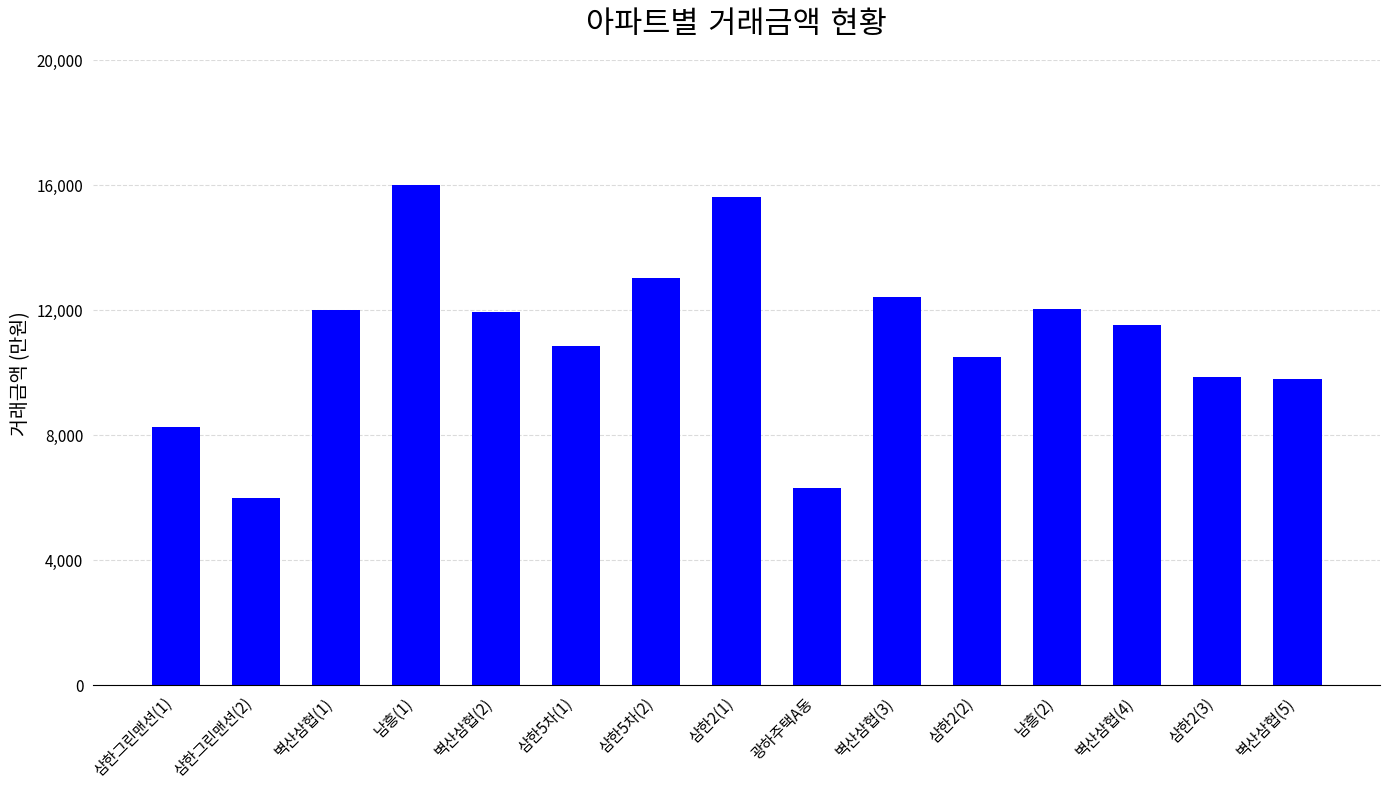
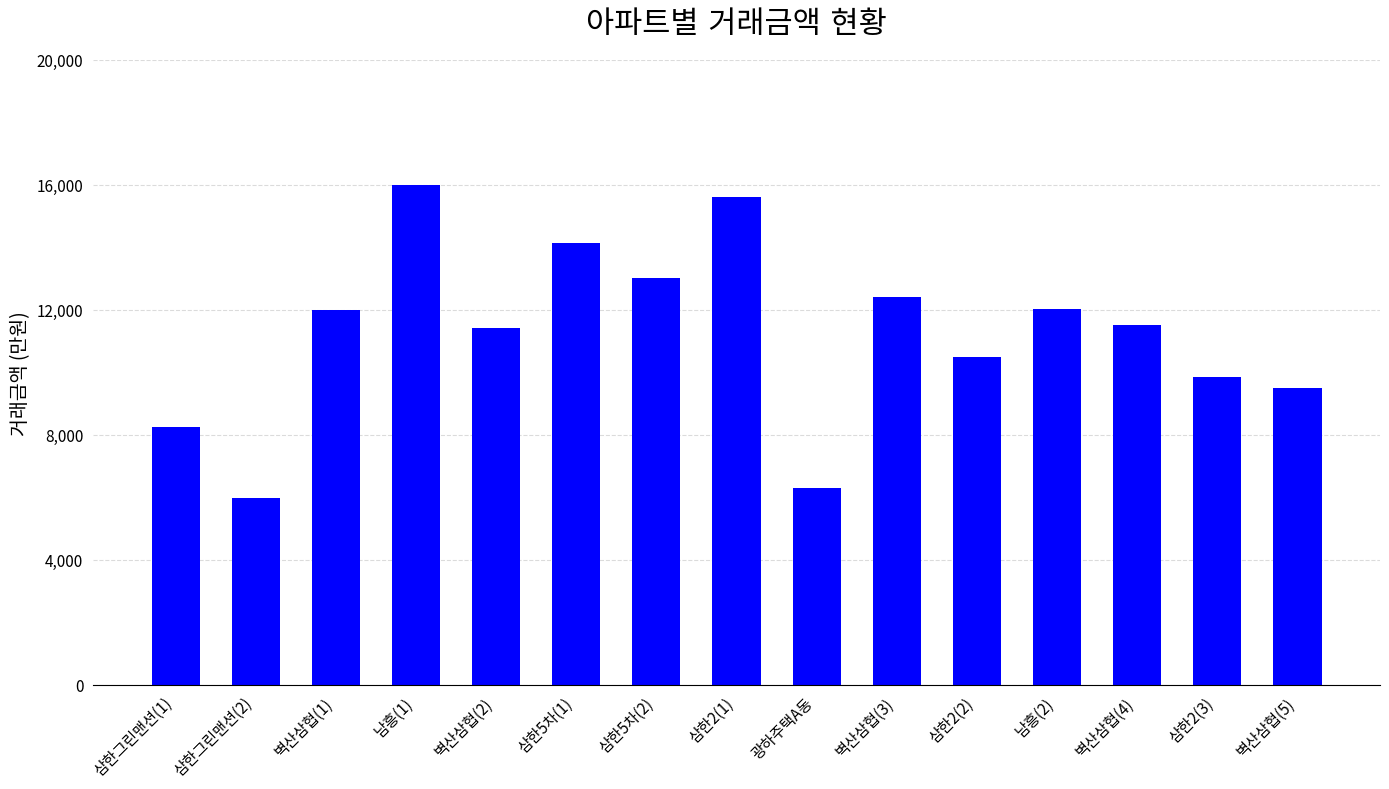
  {
    "삼한그린맨션(1)": "8,300",
    "삼한그린맨션(2)": "6,000",
    "벽산삼협(1)": "12,000",
    "남흥(1)": "16,000",
-   "벽산삼협(2)": "11,900",
-   "삼한5차(1)": "10,900",
+   "벽산삼협(2)": "11,400",
+   "삼한5차(1)": "14,100",
    "삼한5차(2)": "13,000",
    "삼한2(1)": "15,600",
    "광하주택A동": "6,300",
    "벽산삼협(3)": "12,400",
    "삼한2(2)": "10,500",
    "남흥(2)": "12,000",
    "벽산삼협(4)": "11,500",
    "삼한2(3)": "9,800",
-   "벽산삼협(5)": "9,800"
+   "벽산삼협(5)": "9,500"
  }
